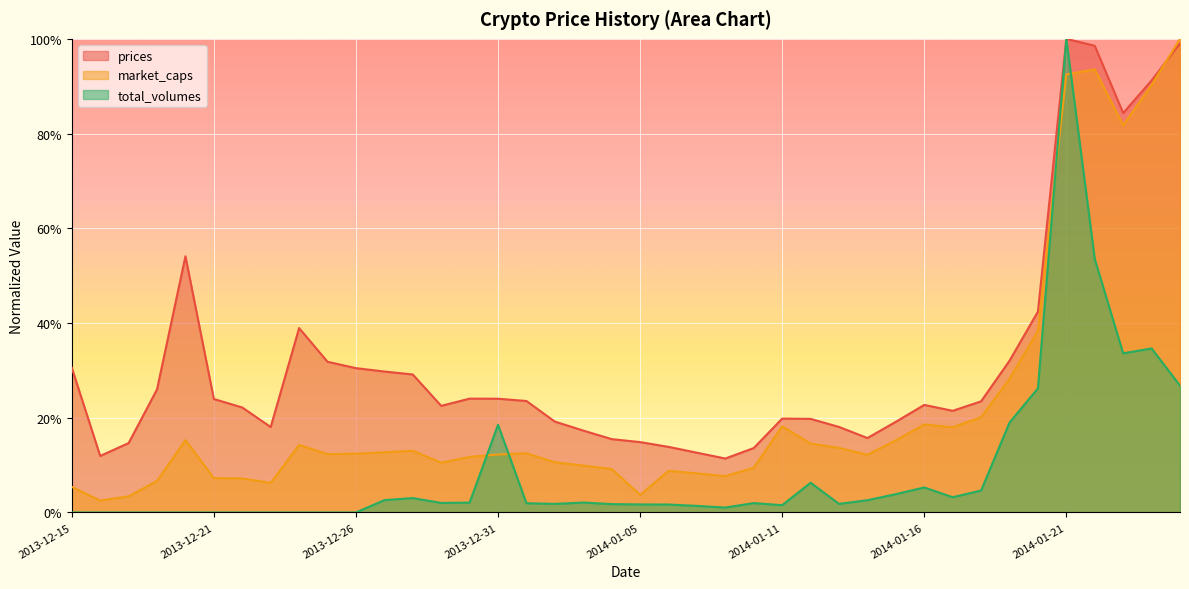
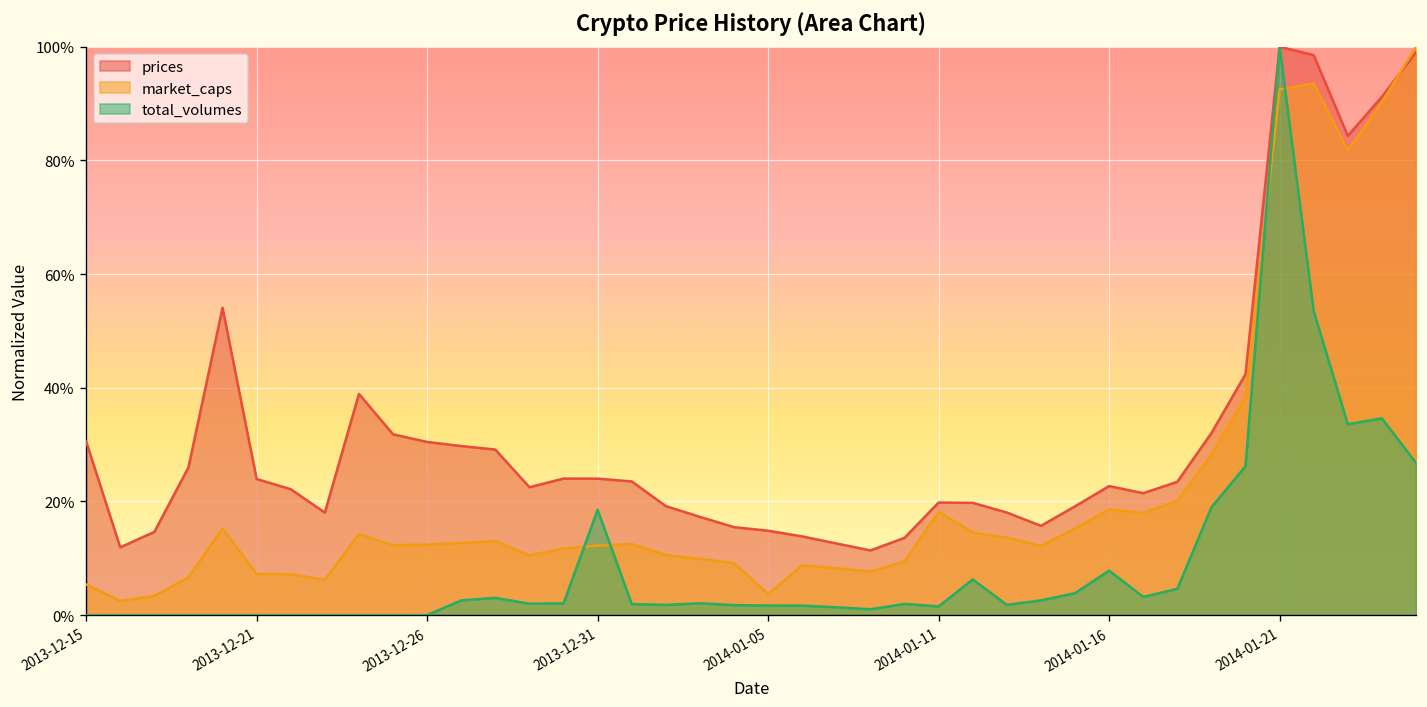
  {
    "prices": {
      "2013-12-15": "31%",
      "2013-12-21": "24%",
      "2013-12-26": "30%",
      "2013-12-31": "24%",
      "2014-01-05": "15%",
      "2014-01-11": "20%",
      "2014-01-16": "23%"
    },
    "market_caps": {
      "2013-12-15": "5%",
      "2013-12-21": "7%",
      "2013-12-26": "12%",
      "2013-12-31": "12%",
      "2014-01-05": "4%",
      "2014-01-11": "18%",
      "2014-01-16": "19%",
      "2014-01-21": "92%"
    },
    "total_volumes": {
      "2013-12-15": "0%",
      "2013-12-21": "0%",
      "2013-12-26": "0%",
      "2013-12-31": "19%",
      "2014-01-05": "2%",
      "2014-01-11": "2%",
-     "2014-01-16": "5%"
+     "2014-01-16": "8%"
    }
  }
